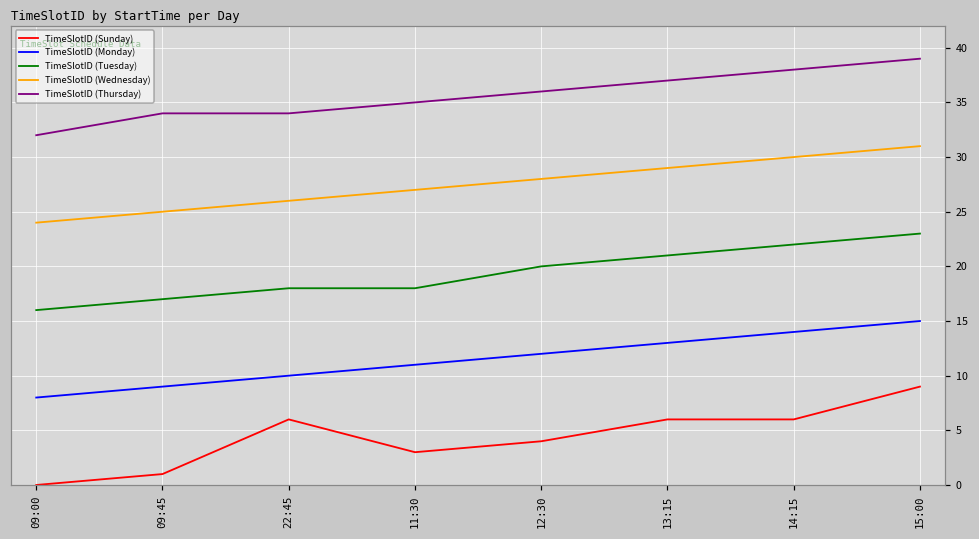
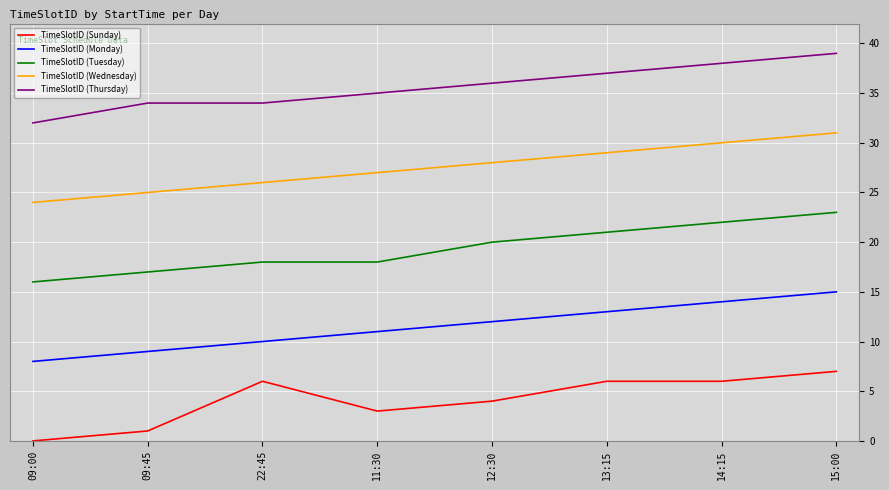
  {
    "TimeSlotID (Sunday)": {
      "09:00": 0,
      "09:45": 1,
      "22:45": 6,
      "11:30": 3,
      "12:30": 4,
      "13:15": 6,
      "14:15": 6,
-     "15:00": 9
+     "15:00": 7
    },
    "TimeSlotID (Monday)": {
      "09:00": 8,
      "09:45": 9,
      "22:45": 10,
      "11:30": 11,
      "12:30": 12,
      "13:15": 13,
      "14:15": 14,
      "15:00": 15
    },
    "TimeSlotID (Tuesday)": {
      "09:00": 16,
      "09:45": 17,
      "22:45": 18,
      "11:30": 18,
      "12:30": 20,
      "13:15": 21,
      "14:15": 22,
      "15:00": 23
    },
    "TimeSlotID (Wednesday)": {
      "09:00": 24,
      "09:45": 25,
      "22:45": 26,
      "11:30": 27,
      "12:30": 28,
      "13:15": 29,
      "14:15": 30,
      "15:00": 31
    },
    "TimeSlotID (Thursday)": {
      "09:00": 32,
      "09:45": 34,
      "22:45": 34,
      "11:30": 35,
      "12:30": 36,
      "13:15": 37,
      "14:15": 38,
      "15:00": 39
    }
  }
